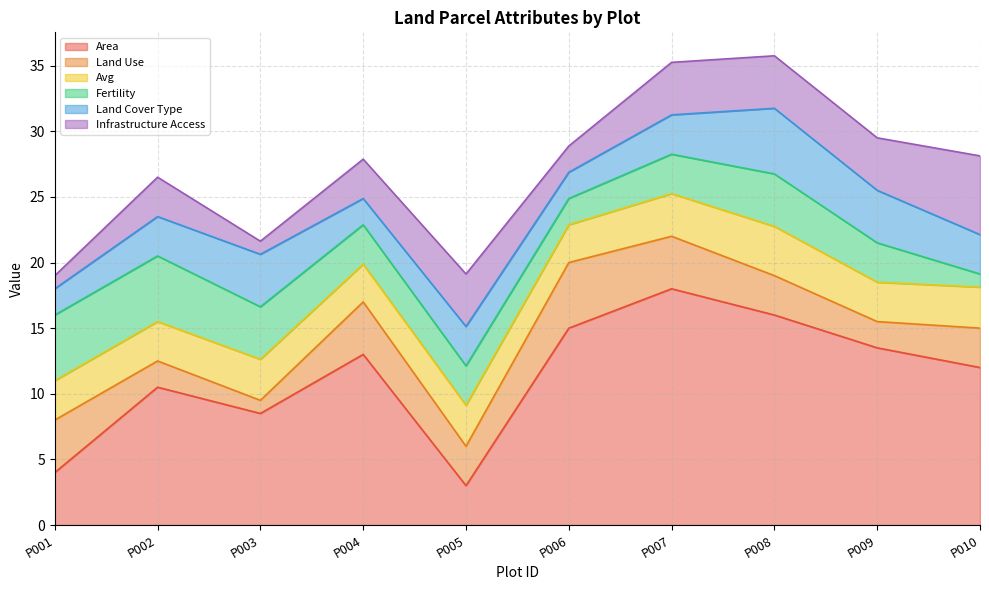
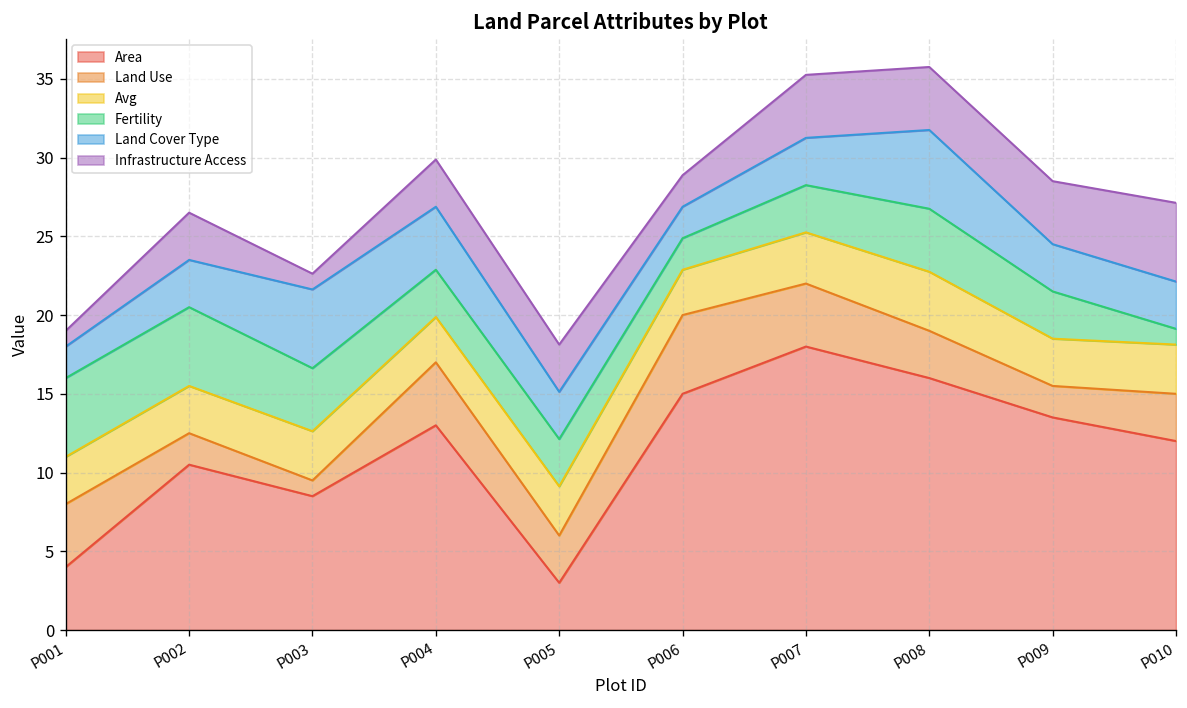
  {
    "Fertility": {
      "P001": 5,
      "P002": 5,
      "P003": 4,
      "P004": 3,
      "P005": 3,
      "P006": 2,
      "P007": 3,
      "P008": 4,
      "P009": 3,
      "P010": 1
    },
    "Land Cover Type": {
      "P001": 2,
      "P002": 3,
-     "P003": 4,
-     "P004": 2,
+     "P003": 5,
+     "P004": 4,
      "P005": 3,
      "P006": 2,
      "P007": 3,
      "P008": 5,
-     "P009": 4,
+     "P009": 3,
      "P010": 3
    },
    "Infrastructure Access": {
      "P001": 1,
      "P002": 3,
      "P003": 1,
      "P004": 3,
-     "P005": 4,
+     "P005": 3,
      "P006": 2,
      "P007": 4,
      "P008": 4,
      "P009": 4,
-     "P010": 6
+     "P010": 5
    }
  }
